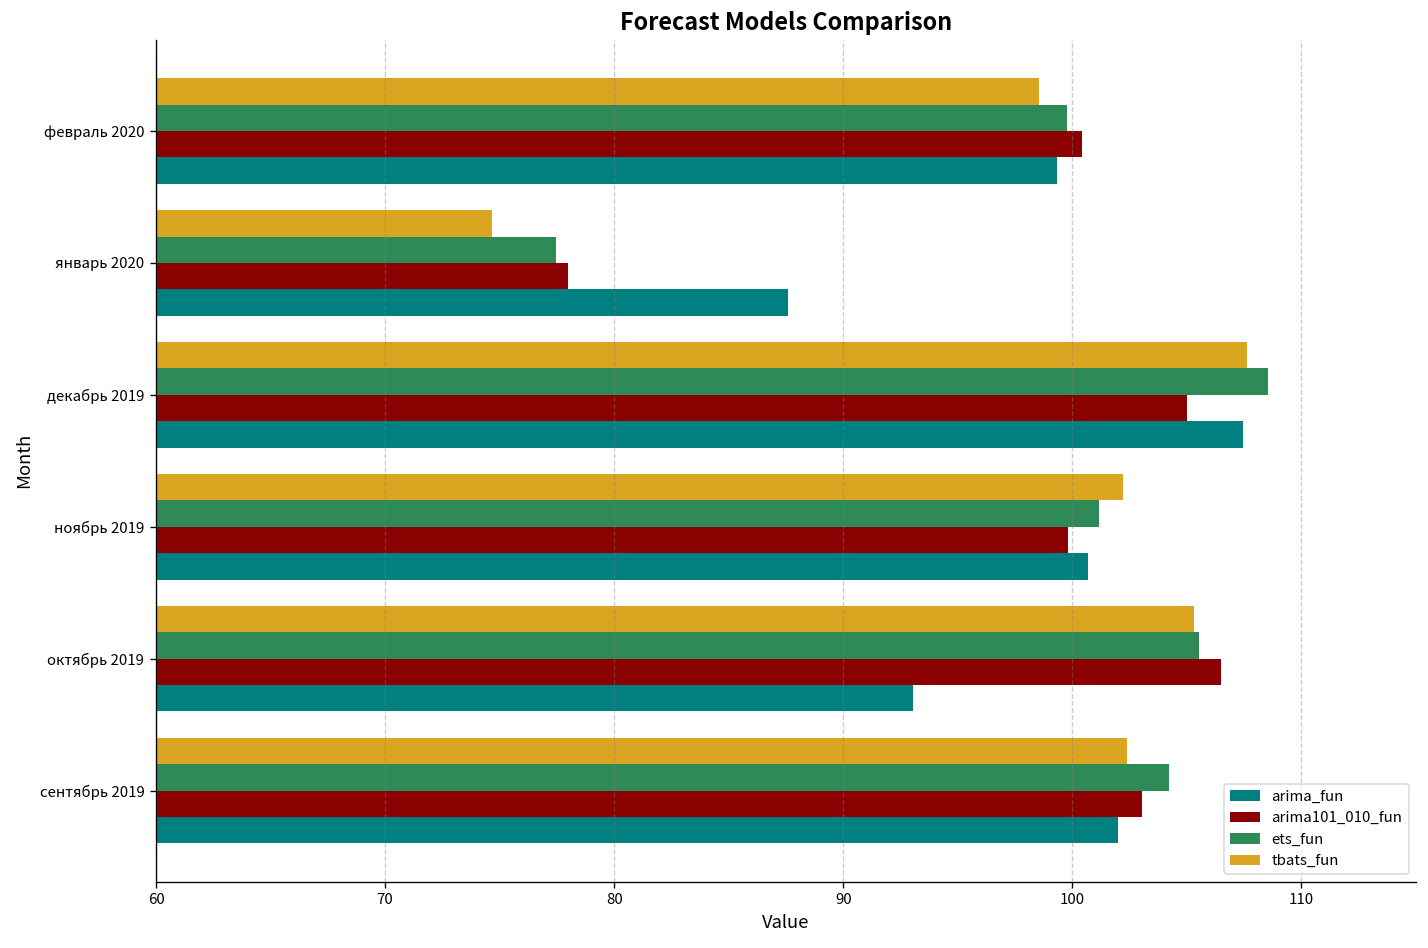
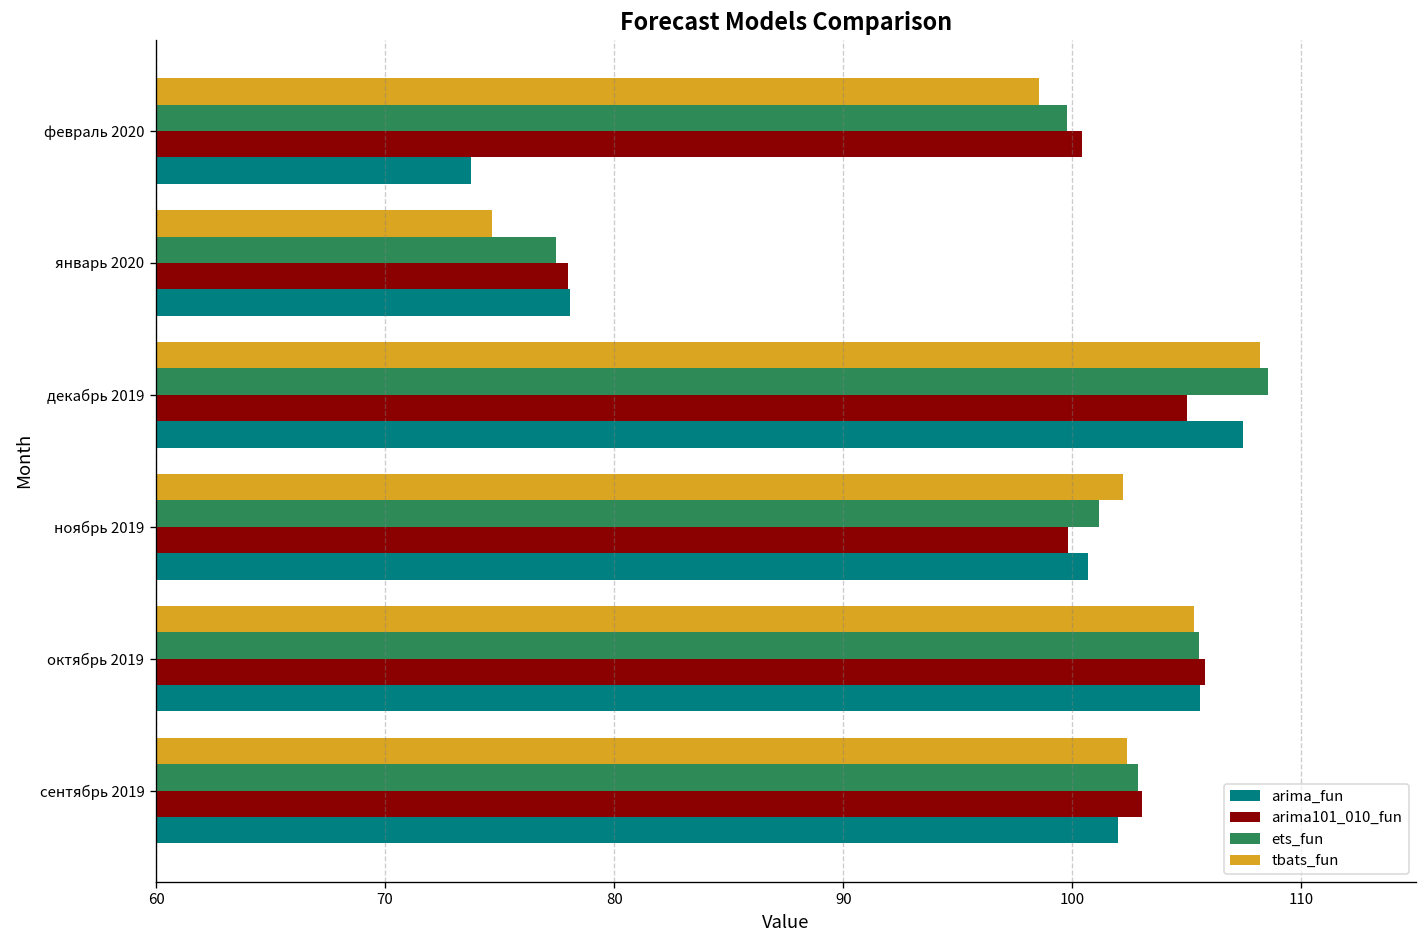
  {
    "arima_fun": {
-     "февраль 2020": 99.3,
-     "январь 2020": 87.6,
+     "февраль 2020": 73.8,
+     "январь 2020": 78.1,
      "декабрь 2019": 107.5,
      "ноябрь 2019": 100.7,
-     "октябрь 2019": 93.0,
+     "октябрь 2019": 105.6,
      "сентябрь 2019": 102.0
    },
    "arima101_010_fun": {
      "февраль 2020": 100.4,
      "январь 2020": 78.0,
      "декабрь 2019": 105.0,
      "ноябрь 2019": 99.8,
-     "октябрь 2019": 106.5,
+     "октябрь 2019": 105.8,
      "сентябрь 2019": 103.0
    },
    "ets_fun": {
      "февраль 2020": 99.8,
      "январь 2020": 77.5,
      "декабрь 2019": 108.5,
      "ноябрь 2019": 101.2,
      "октябрь 2019": 105.5,
-     "сентябрь 2019": 104.2
+     "сентябрь 2019": 102.9
    },
    "tbats_fun": {
      "февраль 2020": 98.6,
      "январь 2020": 74.7,
-     "декабрь 2019": 107.6,
+     "декабрь 2019": 108.2,
      "ноябрь 2019": 102.2,
      "октябрь 2019": 105.3,
      "сентябрь 2019": 102.4
    }
  }
